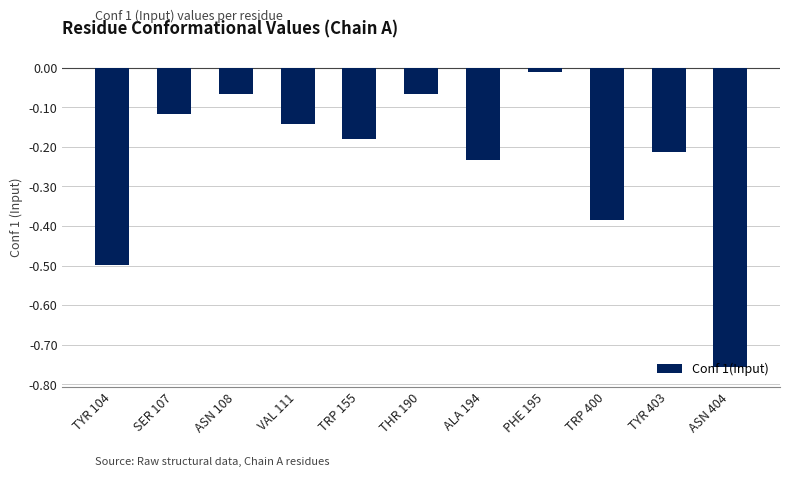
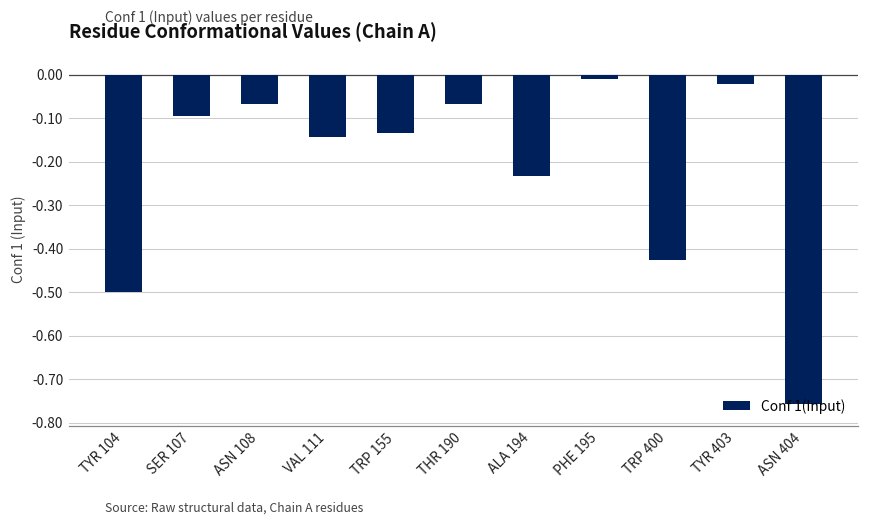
  {
    "TYR 104": -0.50,
-   "SER 107": -0.12,
+   "SER 107": -0.10,
    "ASN 108": -0.07,
    "VAL 111": -0.14,
-   "TRP 155": -0.18,
+   "TRP 155": -0.13,
    "THR 190": -0.07,
    "ALA 194": -0.23,
    "PHE 195": -0.01,
-   "TRP 400": -0.38,
-   "TYR 403": -0.21,
+   "TRP 400": -0.43,
+   "TYR 403": -0.02,
    "ASN 404": -0.76
  }
